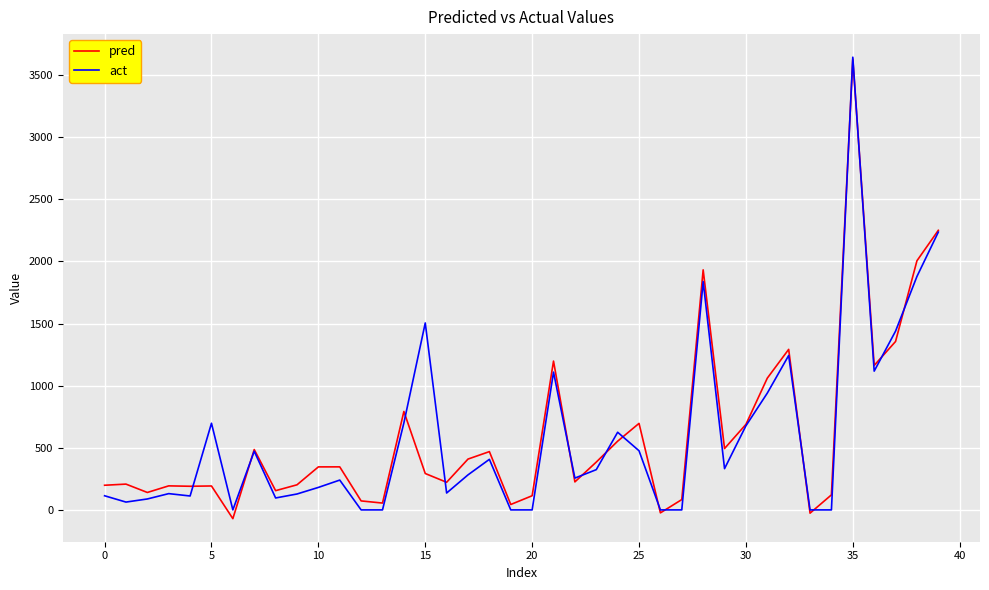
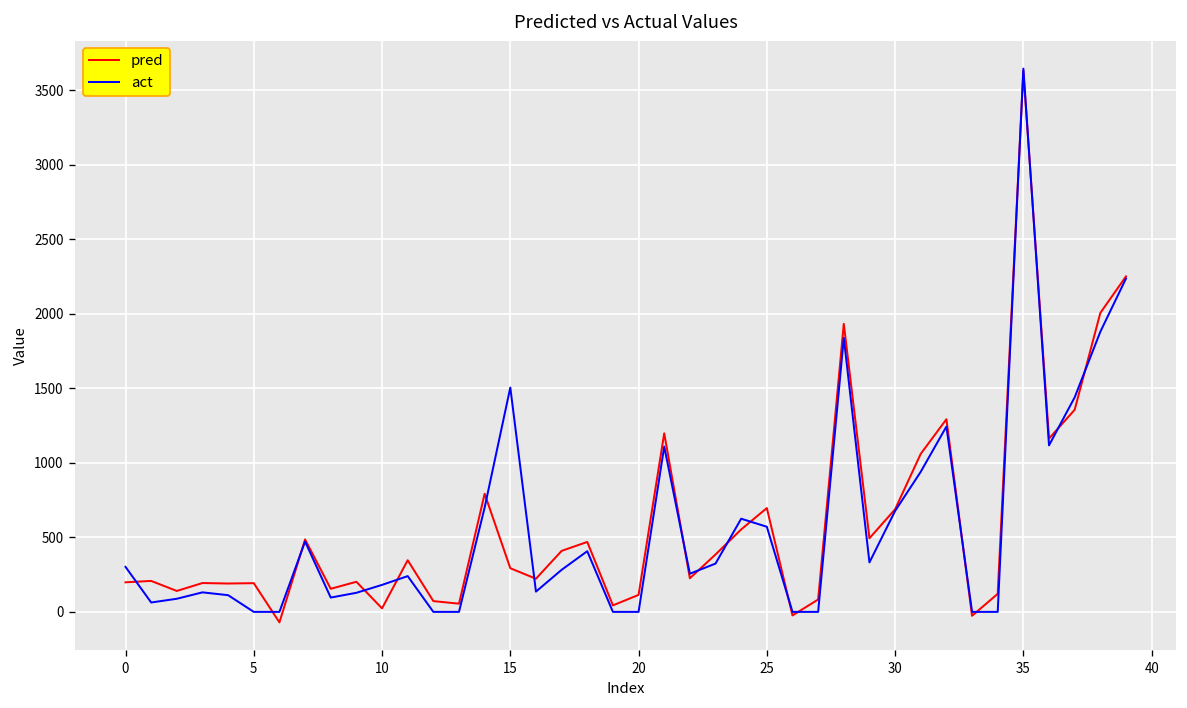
  {
    "pred": {
      "0": 200,
      "5": 190,
-     "10": 350,
+     "10": 20,
      "15": 290,
      "20": 110,
      "25": 700
    },
    "act": {
-     "0": 110,
-     "5": 700,
+     "0": 300,
+     "5": 0,
      "10": 180,
      "15": 1500,
      "20": 0,
-     "25": 480
+     "25": 570
    }
  }
